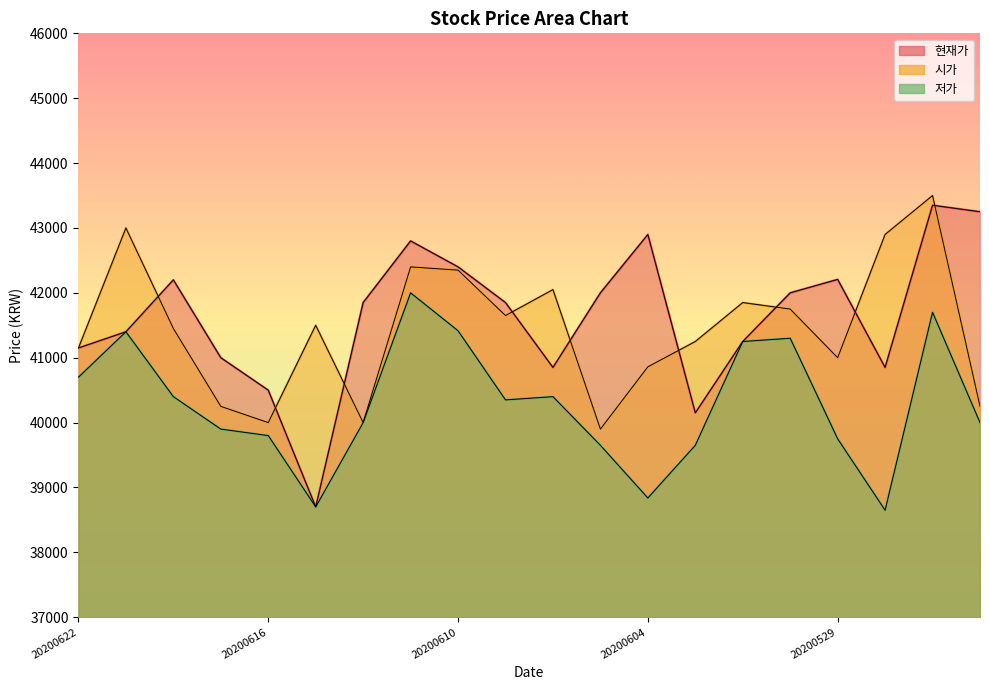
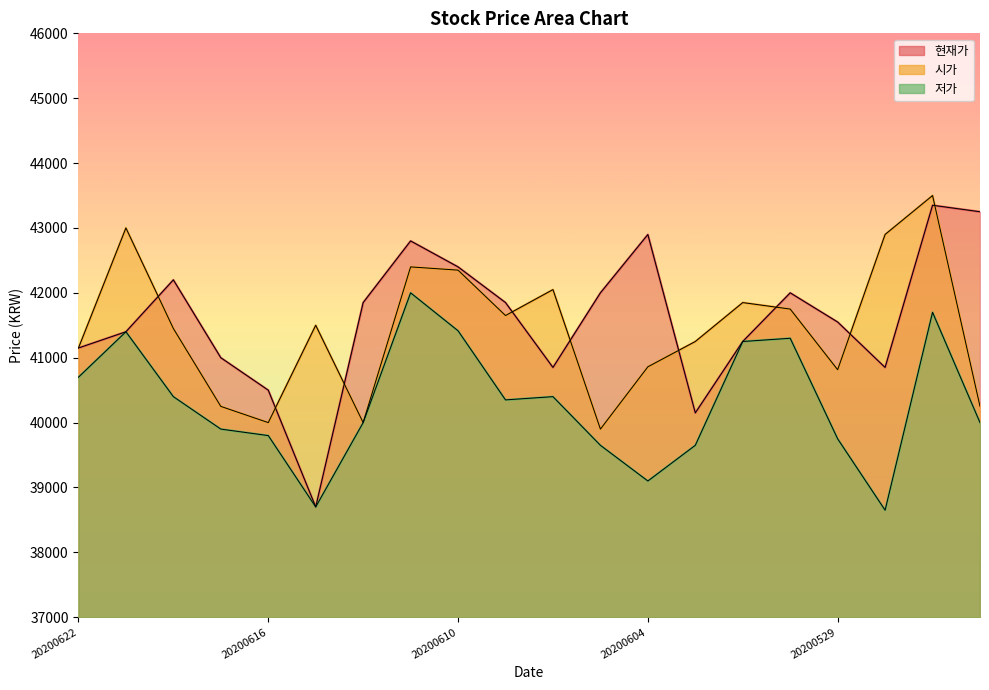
  {
    "현재가": {
      "20200616": 40500,
      "20200610": 42400,
      "20200604": 42900,
-     "20200529": 42200
+     "20200529": 41600
    },
    "시가": {
      "20200616": 40000,
      "20200610": 42400,
      "20200604": 40900,
-     "20200529": 41000
+     "20200529": 40800
    },
    "저가": {
      "20200622": 40700,
      "20200616": 39800,
      "20200610": 41400,
-     "20200604": 38800,
+     "20200604": 39100,
      "20200529": 39800
    }
  }
